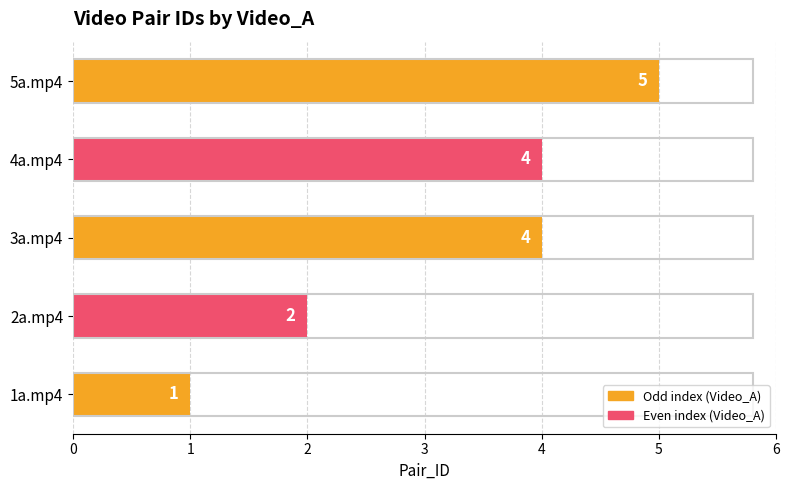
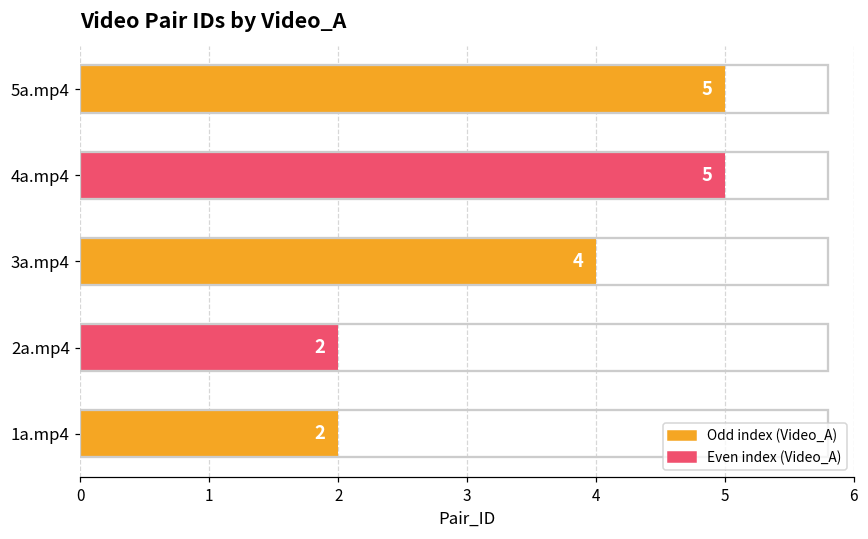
  {
    "5a.mp4": 5,
-   "4a.mp4": 4,
+   "4a.mp4": 5,
    "3a.mp4": 4,
    "2a.mp4": 2,
-   "1a.mp4": 1
+   "1a.mp4": 2
  }
